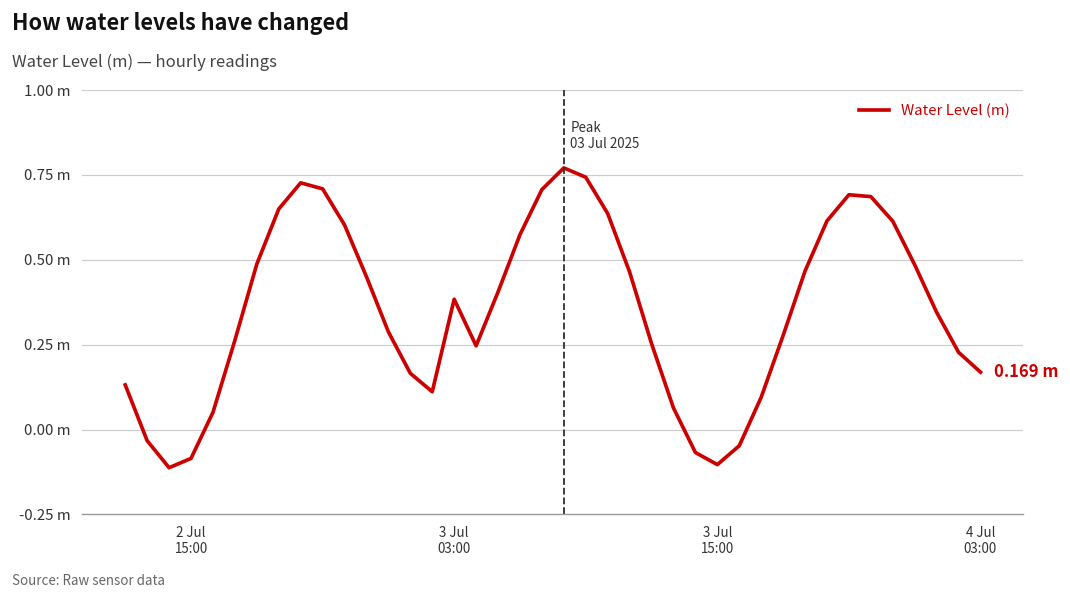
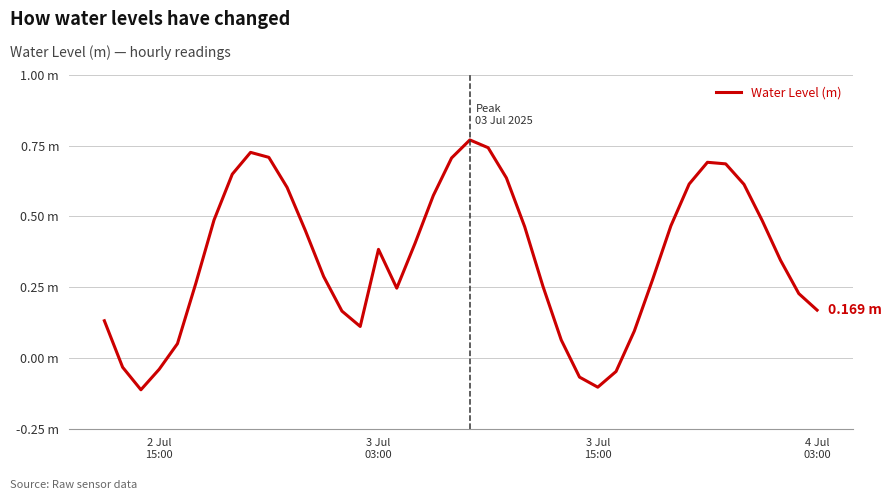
  {
-   "2 Jul 15:00": "-0.09 m",
+   "2 Jul 15:00": "-0.04 m",
    "3 Jul 03:00": "0.38 m",
    "3 Jul 15:00": "-0.10 m"
  }
